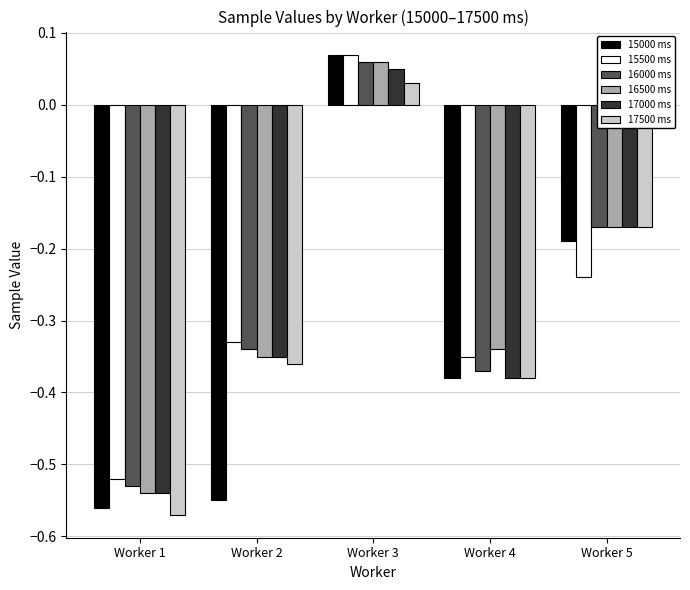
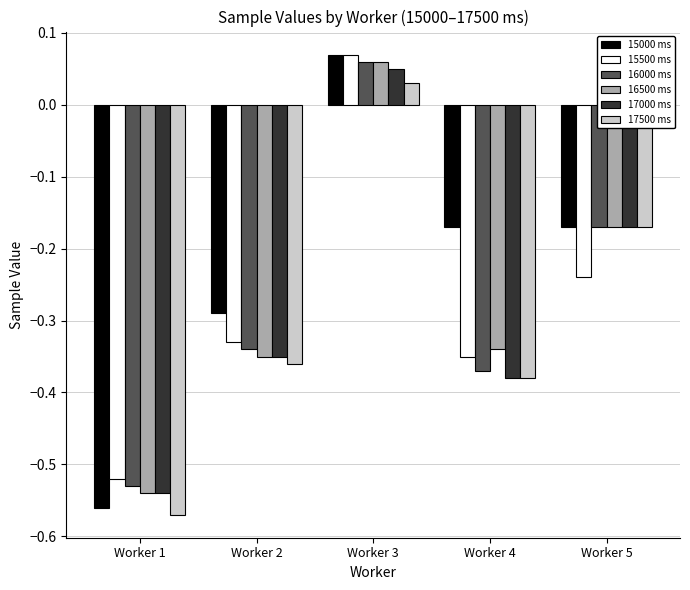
  {
    "15000 ms": {
      "Worker 1": -0.56,
-     "Worker 2": -0.55,
+     "Worker 2": -0.29,
      "Worker 3": 0.07,
-     "Worker 4": -0.38,
-     "Worker 5": -0.19
+     "Worker 4": -0.17,
+     "Worker 5": -0.17
    },
    "15500 ms": {
      "Worker 1": -0.52,
      "Worker 2": -0.33,
      "Worker 3": 0.07,
      "Worker 4": -0.35,
      "Worker 5": -0.24
    }
  }
